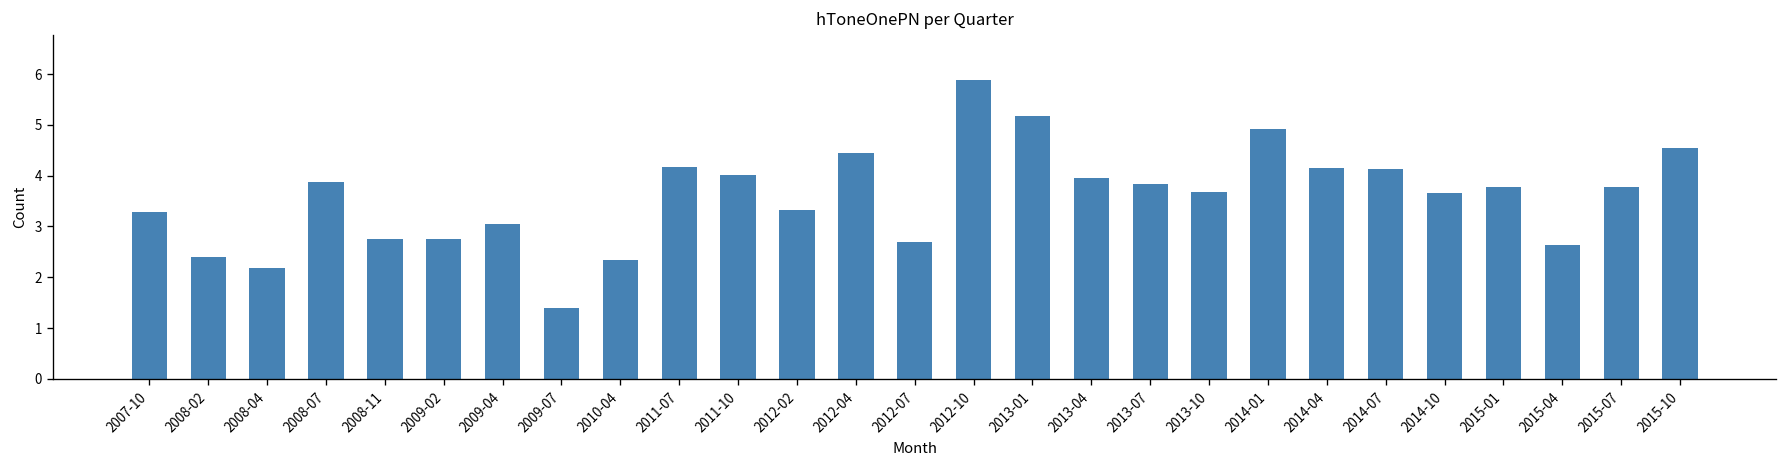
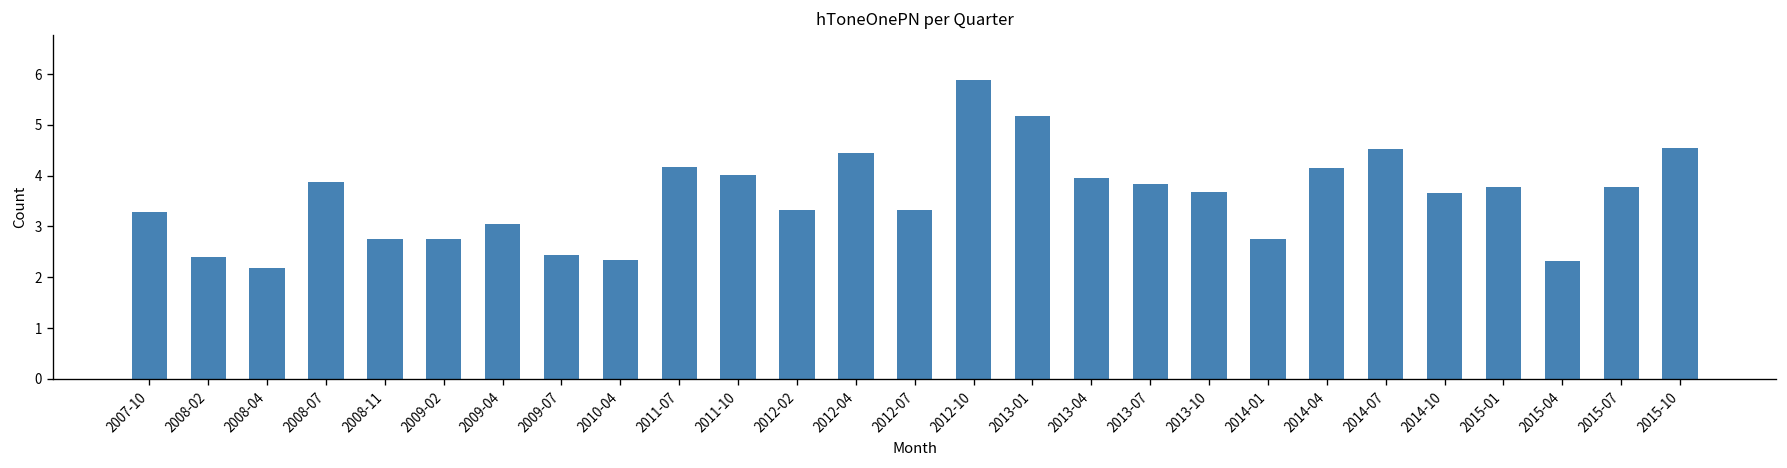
  {
    "2007-10": 3.3,
    "2008-02": 2.4,
    "2008-04": 2.2,
    "2008-07": 3.9,
    "2008-11": 2.7,
    "2009-02": 2.8,
    "2009-04": 3.1,
-   "2009-07": 1.4,
+   "2009-07": 2.4,
    "2010-04": 2.3,
    "2011-07": 4.2,
    "2011-10": 4.0,
    "2012-02": 3.3,
    "2012-04": 4.4,
-   "2012-07": 2.7,
+   "2012-07": 3.3,
    "2012-10": 5.9,
    "2013-01": 5.2,
    "2013-04": 3.9,
    "2013-07": 3.8,
    "2013-10": 3.7,
-   "2014-01": 4.9,
+   "2014-01": 2.8,
    "2014-04": 4.2,
-   "2014-07": 4.1,
+   "2014-07": 4.5,
    "2014-10": 3.7,
    "2015-01": 3.8,
-   "2015-04": 2.6,
+   "2015-04": 2.3,
    "2015-07": 3.8,
    "2015-10": 4.5
  }
